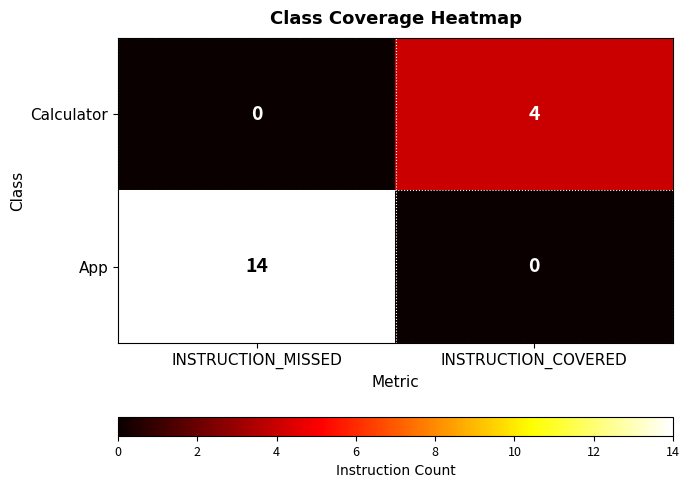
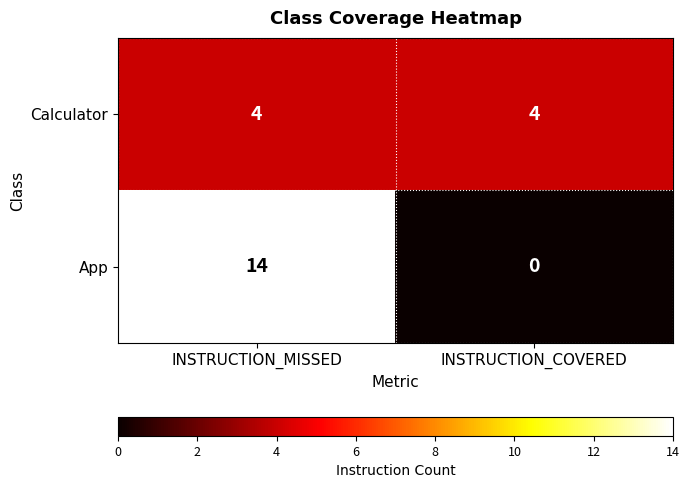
  {
    "Calculator": {
-     "INSTRUCTION_MISSED": 0,
+     "INSTRUCTION_MISSED": 4,
      "INSTRUCTION_COVERED": 4
    },
    "App": {
      "INSTRUCTION_MISSED": 14,
      "INSTRUCTION_COVERED": 0
    }
  }
